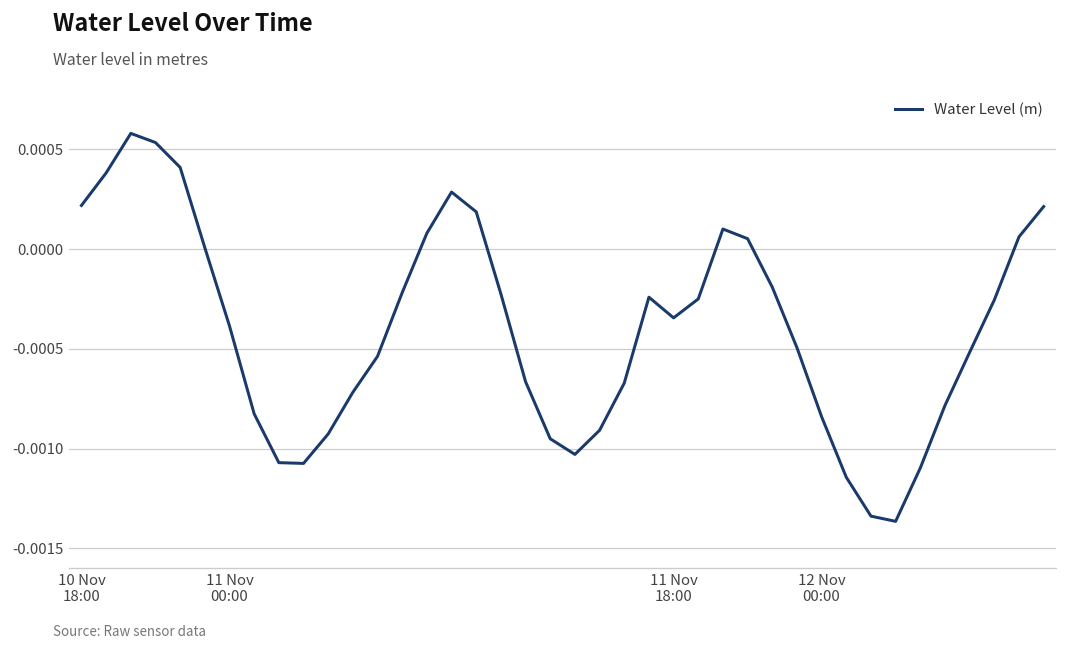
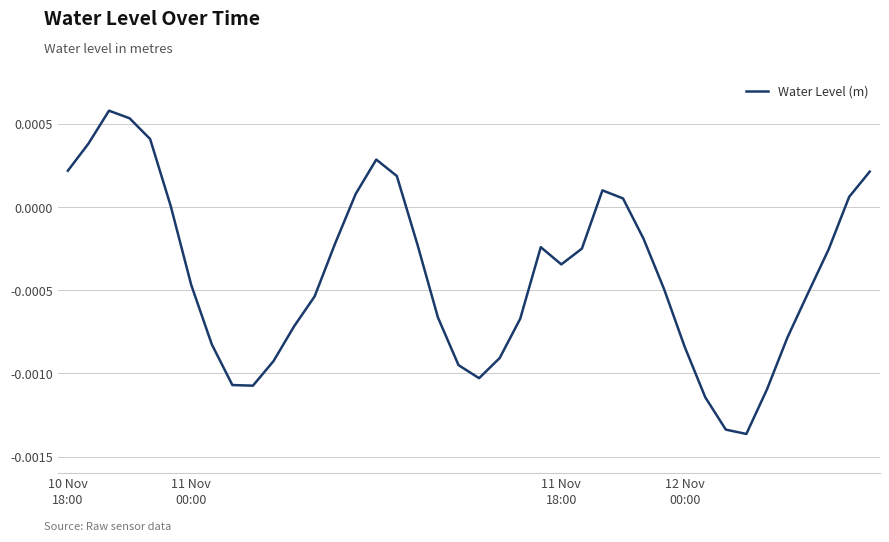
  {
    "10 Nov 18:00": 0.00022,
-   "11 Nov 00:00": -0.00039,
+   "11 Nov 00:00": -0.00047,
    "11 Nov 18:00": -0.00034,
    "12 Nov 00:00": -0.00084
  }
